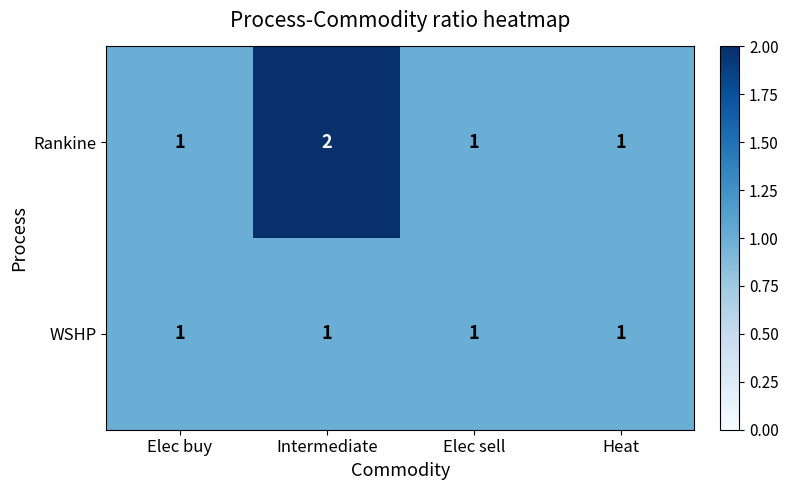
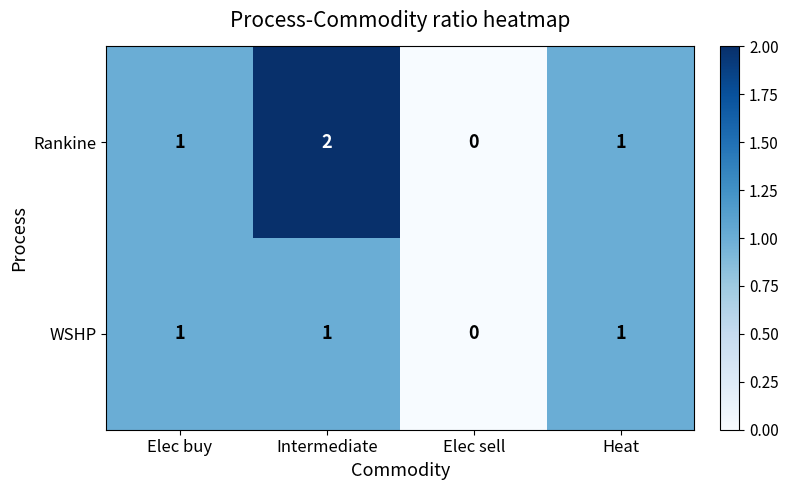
  {
    "Rankine": {
      "Elec buy": 1,
      "Intermediate": 2,
-     "Elec sell": 1,
+     "Elec sell": 0,
      "Heat": 1
    },
    "WSHP": {
      "Elec buy": 1,
      "Intermediate": 1,
-     "Elec sell": 1,
+     "Elec sell": 0,
      "Heat": 1
    }
  }
